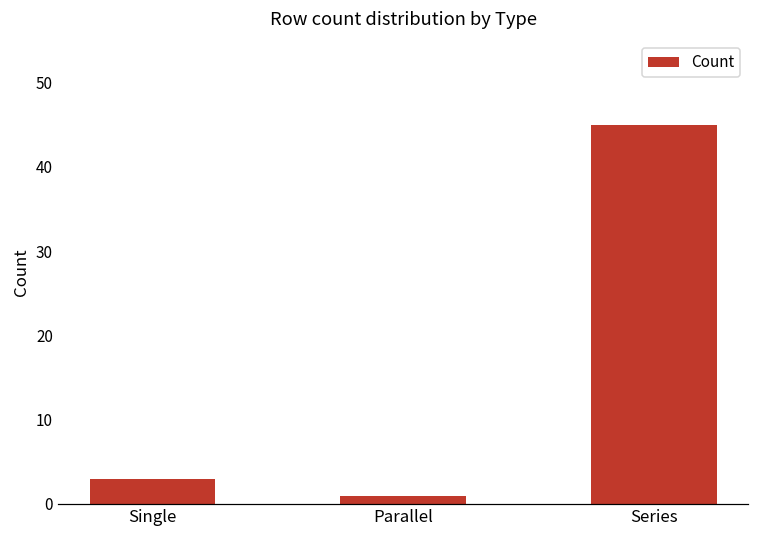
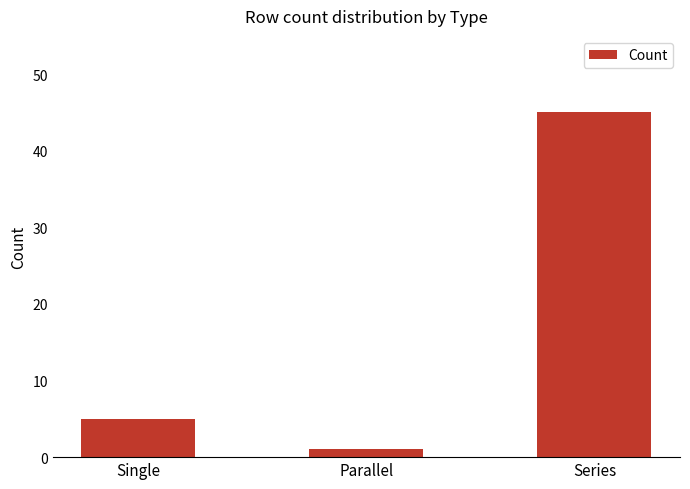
  {
-   "Single": 3,
+   "Single": 5,
    "Parallel": 1,
    "Series": 45
  }
